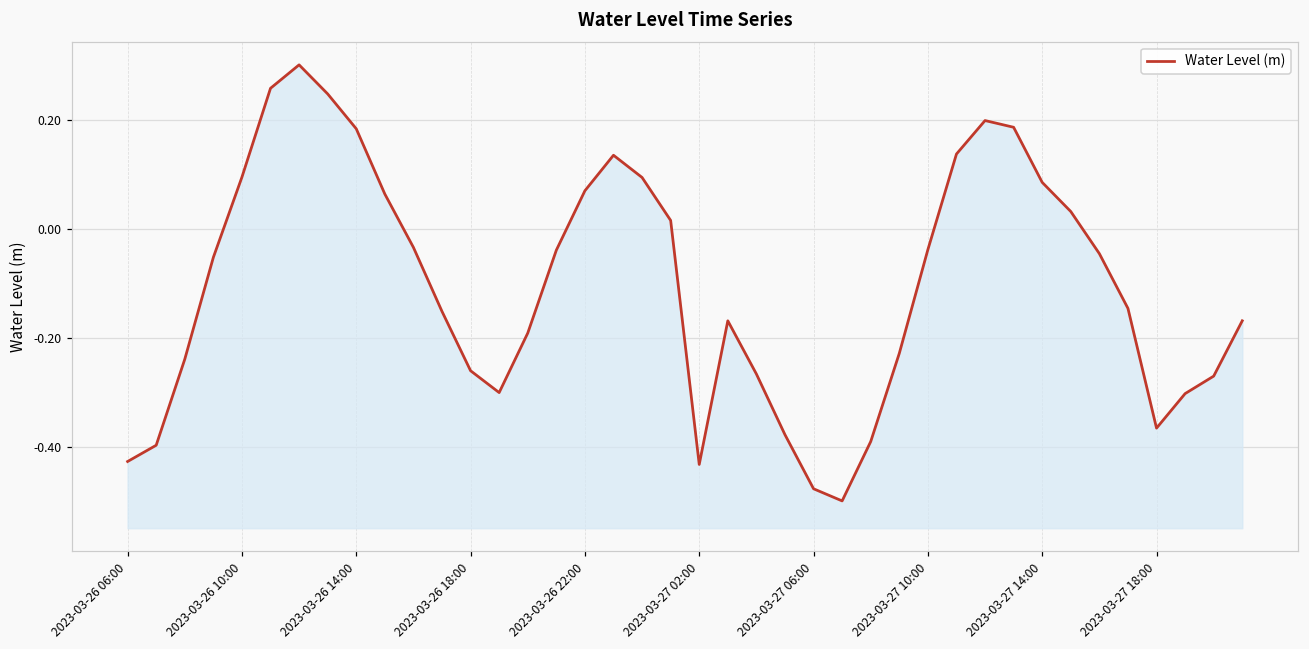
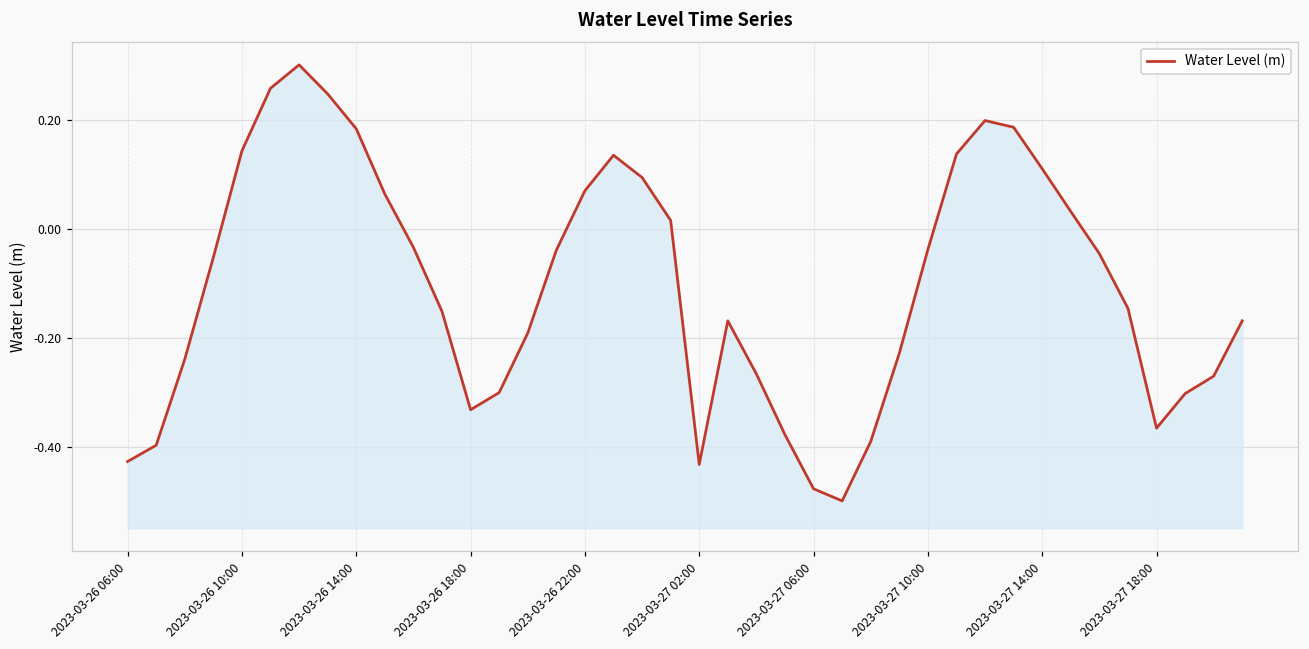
  {
    "2023-03-26 06:00": -0.43,
-   "2023-03-26 10:00": 0.09,
+   "2023-03-26 10:00": 0.14,
    "2023-03-26 14:00": 0.18,
-   "2023-03-26 18:00": -0.26,
+   "2023-03-26 18:00": -0.33,
    "2023-03-26 22:00": 0.07,
    "2023-03-27 02:00": -0.43,
    "2023-03-27 06:00": -0.48,
    "2023-03-27 10:00": -0.04,
-   "2023-03-27 14:00": 0.09,
+   "2023-03-27 14:00": 0.11,
    "2023-03-27 18:00": -0.36
  }
